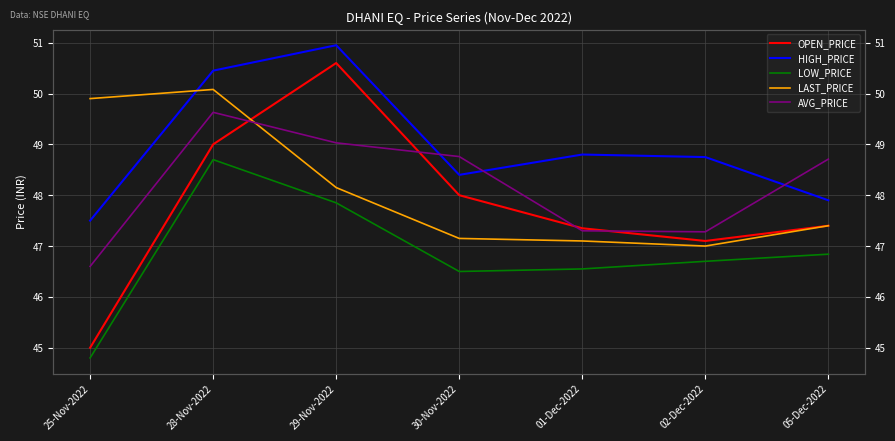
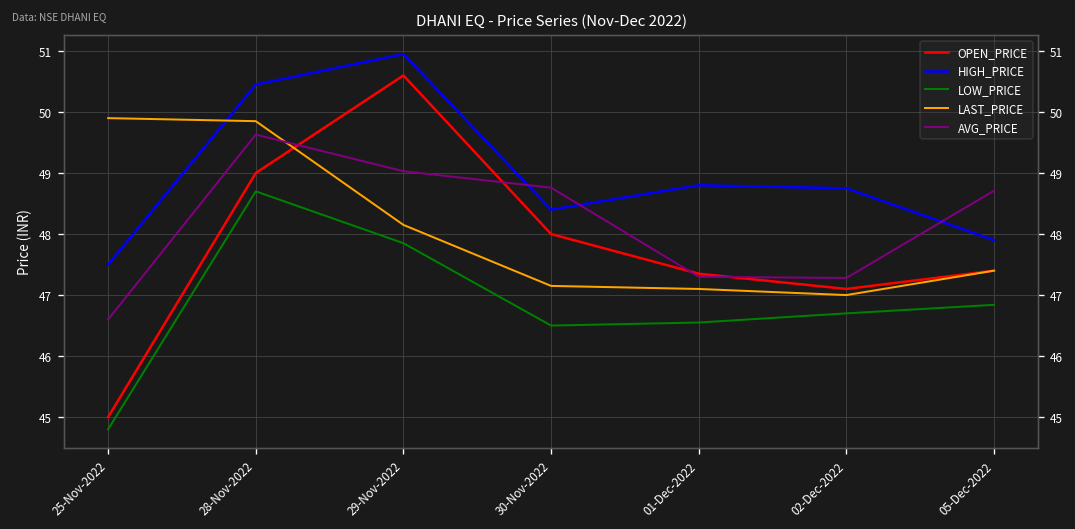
  {
    "OPEN_PRICE": {
      "25-Nov-2022": 45.0,
      "28-Nov-2022": 49.0,
      "29-Nov-2022": 50.6,
      "30-Nov-2022": 48.0,
      "02-Dec-2022": 47.1
    },
    "HIGH_PRICE": {
      "25-Nov-2022": 47.5,
      "28-Nov-2022": 50.5,
      "29-Nov-2022": 51.0,
      "30-Nov-2022": 48.4,
      "01-Dec-2022": 48.8,
      "02-Dec-2022": 48.8,
      "05-Dec-2022": 47.9
    },
    "LOW_PRICE": {
      "25-Nov-2022": 44.8,
      "28-Nov-2022": 48.7,
      "29-Nov-2022": 47.9,
      "30-Nov-2022": 46.5,
      "01-Dec-2022": 46.6,
      "02-Dec-2022": 46.7,
      "05-Dec-2022": 46.8
    },
    "LAST_PRICE": {
      "25-Nov-2022": 49.9,
-     "28-Nov-2022": 50.1,
+     "28-Nov-2022": 49.9,
      "29-Nov-2022": 48.2,
      "30-Nov-2022": 47.2,
      "01-Dec-2022": 47.1,
      "02-Dec-2022": 47.0
    },
    "AVG_PRICE": {
      "25-Nov-2022": 46.6,
      "28-Nov-2022": 49.6,
      "29-Nov-2022": 49.0,
      "30-Nov-2022": 48.8,
      "02-Dec-2022": 47.3,
      "05-Dec-2022": 48.7
    }
  }
